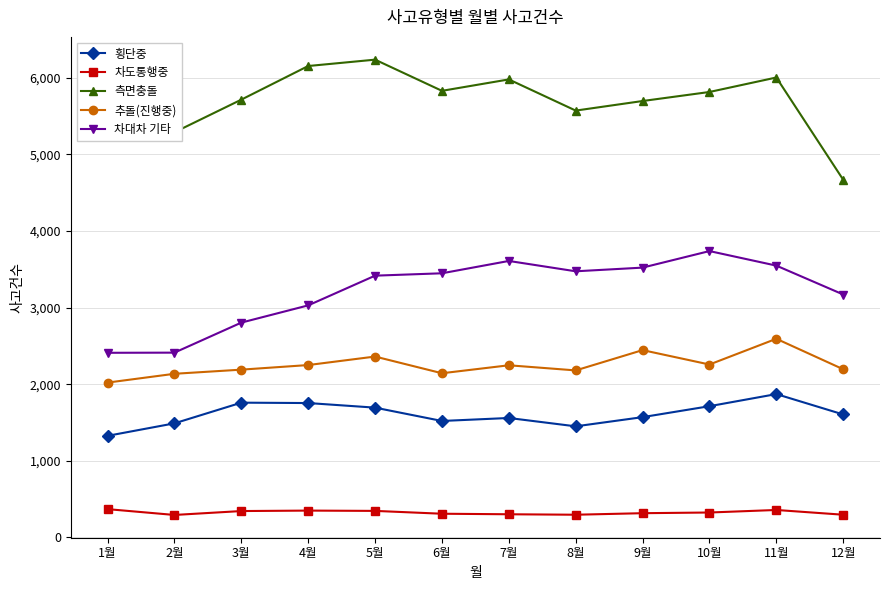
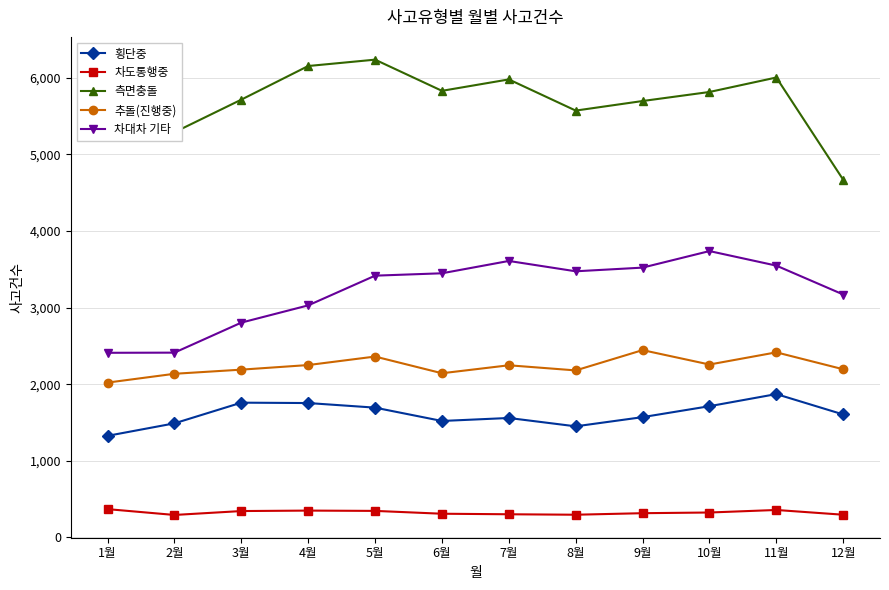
  {
    "횡단중": {
      "1월": "1,300",
      "2월": "1,500",
      "3월": "1,800",
      "4월": "1,800",
      "5월": "1,700",
      "6월": "1,500",
      "7월": "1,600",
      "8월": "1,500",
      "9월": "1,600",
      "10월": "1,700",
      "11월": "1,900",
      "12월": "1,600"
    },
    "차도통행중": {
      "1월": "400",
      "2월": "300",
      "3월": "300",
      "4월": "400",
      "5월": "300",
      "6월": "300",
      "7월": "300",
      "8월": "300",
      "9월": "300",
      "10월": "300",
      "11월": "400",
      "12월": "300"
    },
    "측면충돌": {
      "3월": "5,700",
      "4월": "6,200",
      "5월": "6,200",
      "6월": "5,800",
      "7월": "6,000",
      "8월": "5,600",
      "9월": "5,700",
      "10월": "5,800",
      "11월": "6,000",
      "12월": "4,700"
    },
    "추돌(진행중)": {
      "1월": "2,000",
      "2월": "2,100",
      "3월": "2,200",
      "4월": "2,300",
      "5월": "2,400",
      "6월": "2,100",
      "7월": "2,200",
      "8월": "2,200",
      "9월": "2,400",
      "10월": "2,300",
-     "11월": "2,600",
+     "11월": "2,400",
      "12월": "2,200"
    },
    "차대차 기타": {
      "1월": "2,400",
      "2월": "2,400",
      "3월": "2,800",
      "4월": "3,000",
      "5월": "3,400",
      "6월": "3,400",
      "7월": "3,600",
      "8월": "3,500",
      "9월": "3,500",
      "10월": "3,700",
      "11월": "3,500",
      "12월": "3,200"
    }
  }
